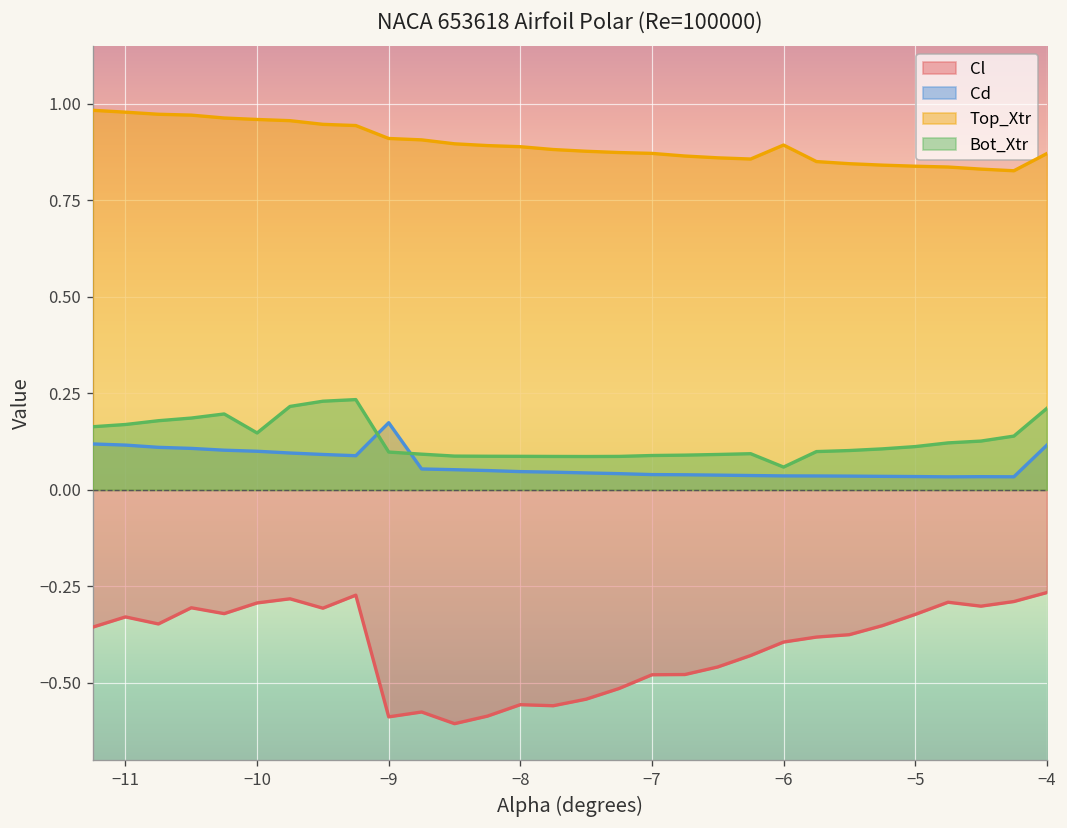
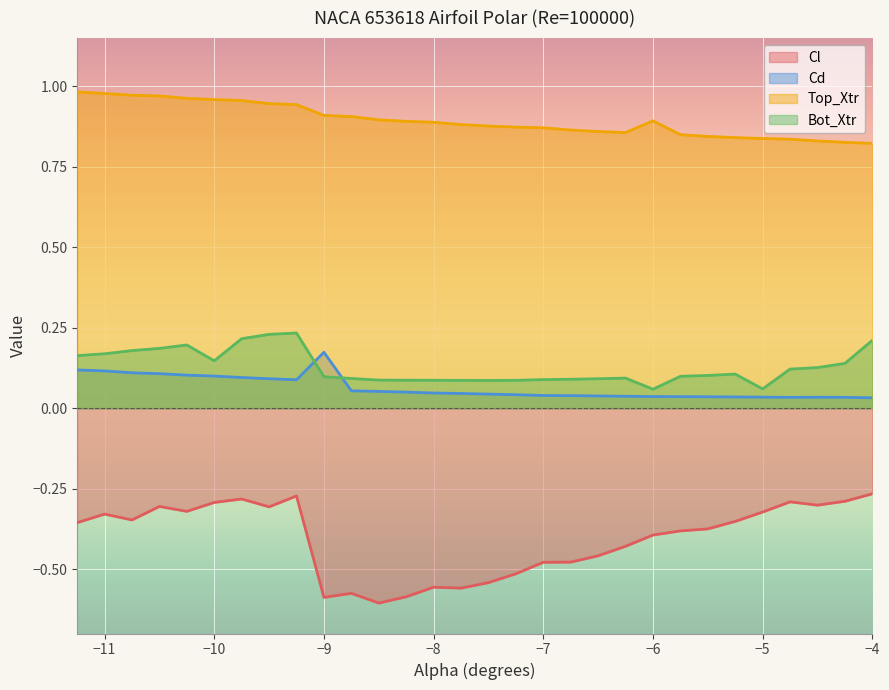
  {
    "Cd": {
      "−11": 0.12,
      "−10": 0.10,
      "−9": 0.17,
      "−8": 0.05,
      "−7": 0.04,
      "−6": 0.04,
      "−5": 0.03,
-     "−4": 0.12
+     "−4": 0.03
    },
    "Top_Xtr": {
      "−11": 0.98,
      "−10": 0.96,
      "−9": 0.91,
      "−8": 0.89,
      "−7": 0.87,
      "−6": 0.89,
      "−5": 0.84,
-     "−4": 0.87
+     "−4": 0.82
    },
    "Bot_Xtr": {
      "−11": 0.17,
      "−10": 0.15,
      "−9": 0.10,
      "−8": 0.09,
      "−7": 0.09,
      "−6": 0.06,
-     "−5": 0.11,
+     "−5": 0.06,
      "−4": 0.21
    }
  }
